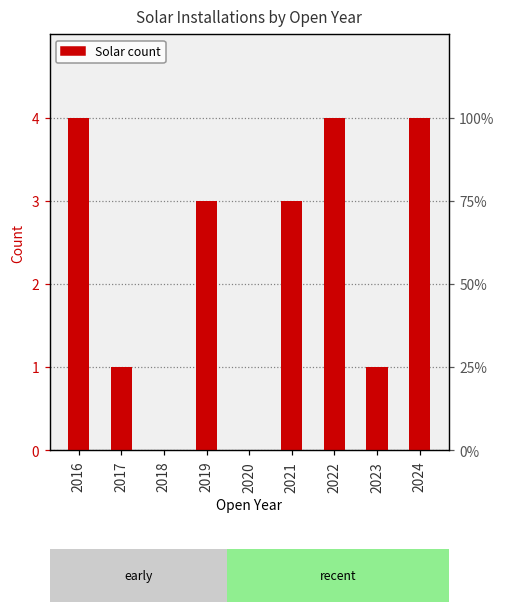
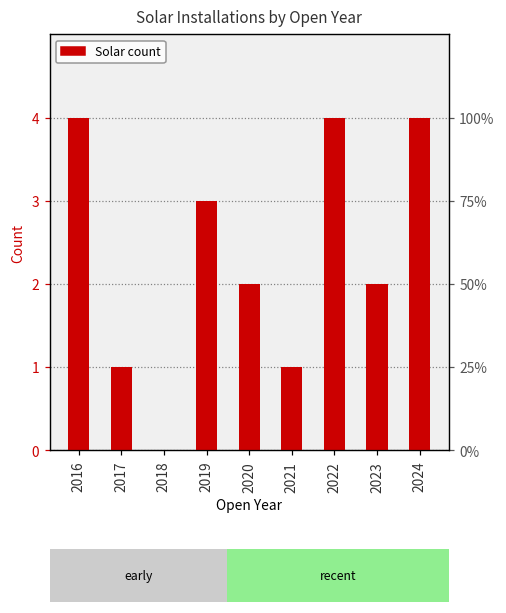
  {
    "Solar Installations by Open Year": {
      "2016": 4,
      "2017": 1,
      "2018": 0,
      "2019": 3,
-     "2020": 0,
-     "2021": 3,
+     "2020": 2,
+     "2021": 1,
      "2022": 4,
-     "2023": 1,
+     "2023": 2,
      "2024": 4
    }
  }
